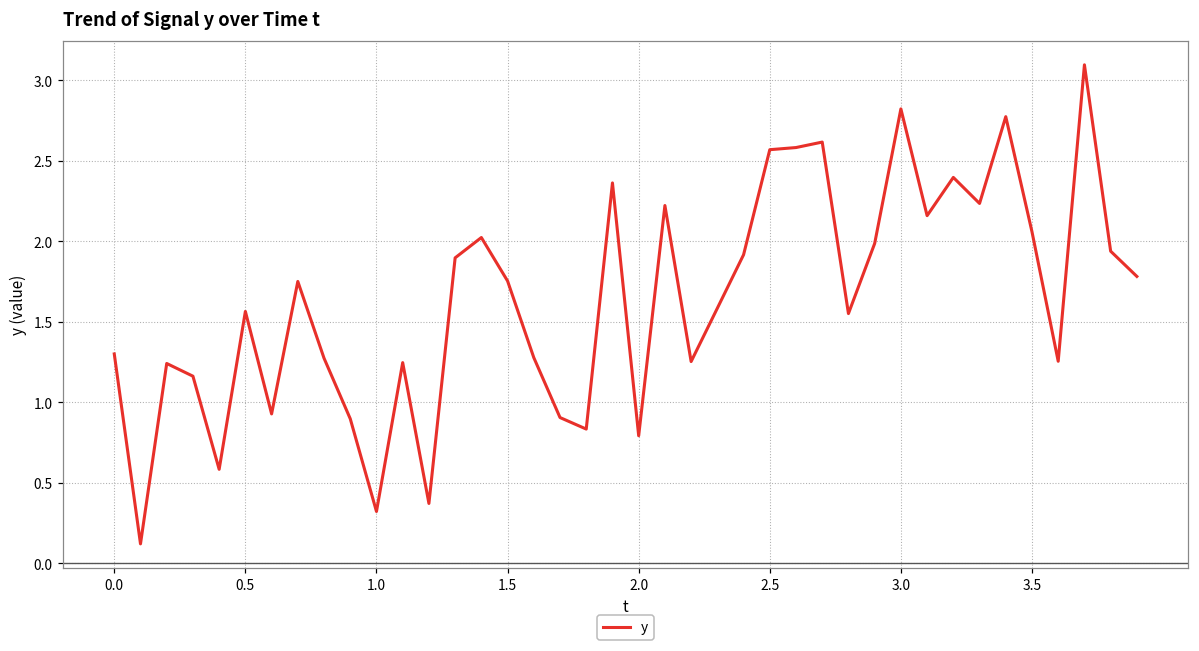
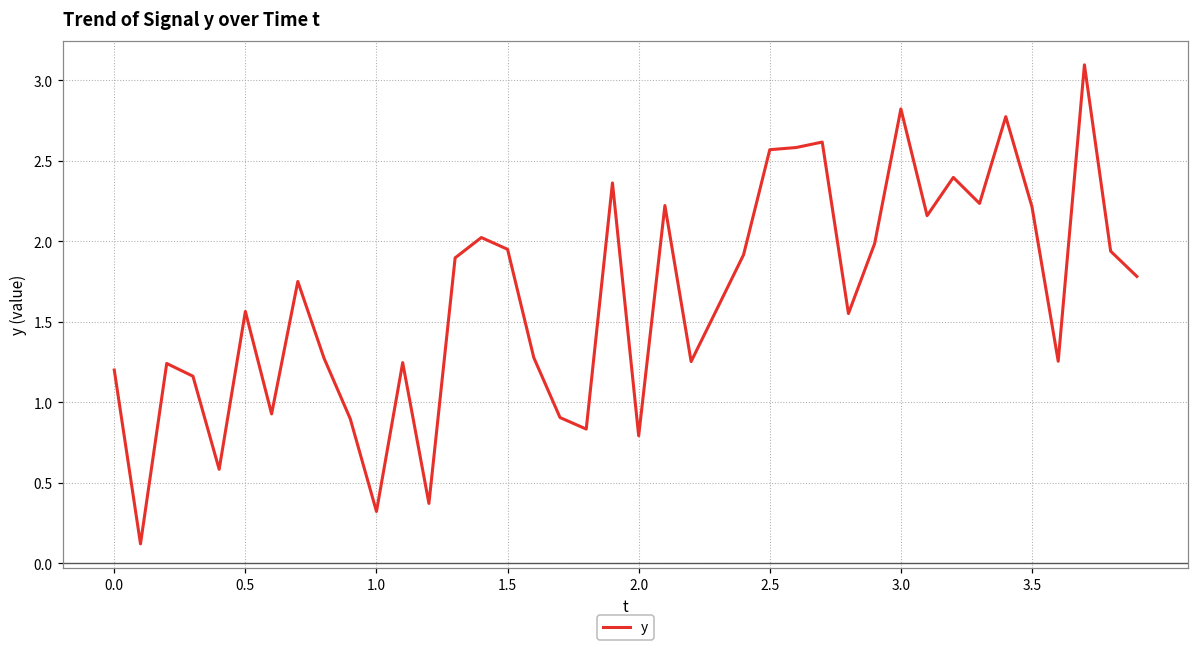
  {
-   "0.0": 1.3,
+   "0.0": 1.2,
    "0.5": 1.56,
    "1.0": 0.32,
-   "1.5": 1.75,
+   "1.5": 1.95,
    "2.0": 0.79,
    "2.5": 2.57,
    "3.0": 2.82,
-   "3.5": 2.06
+   "3.5": 2.21
  }
